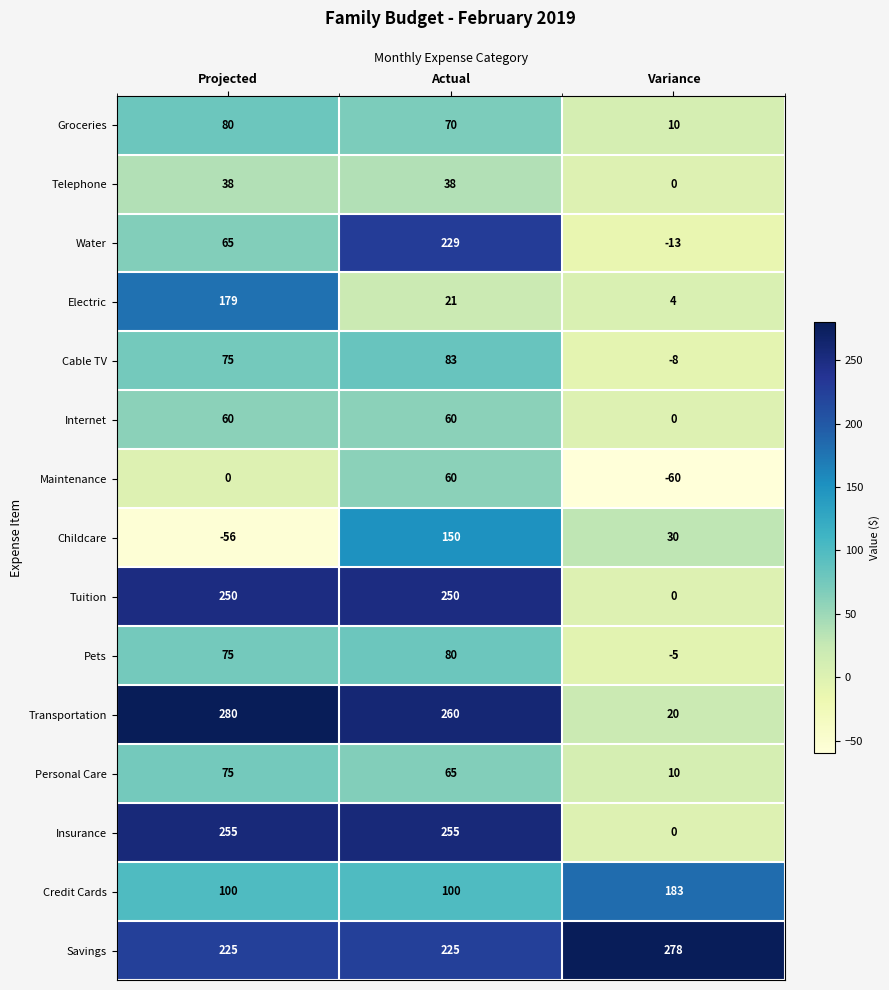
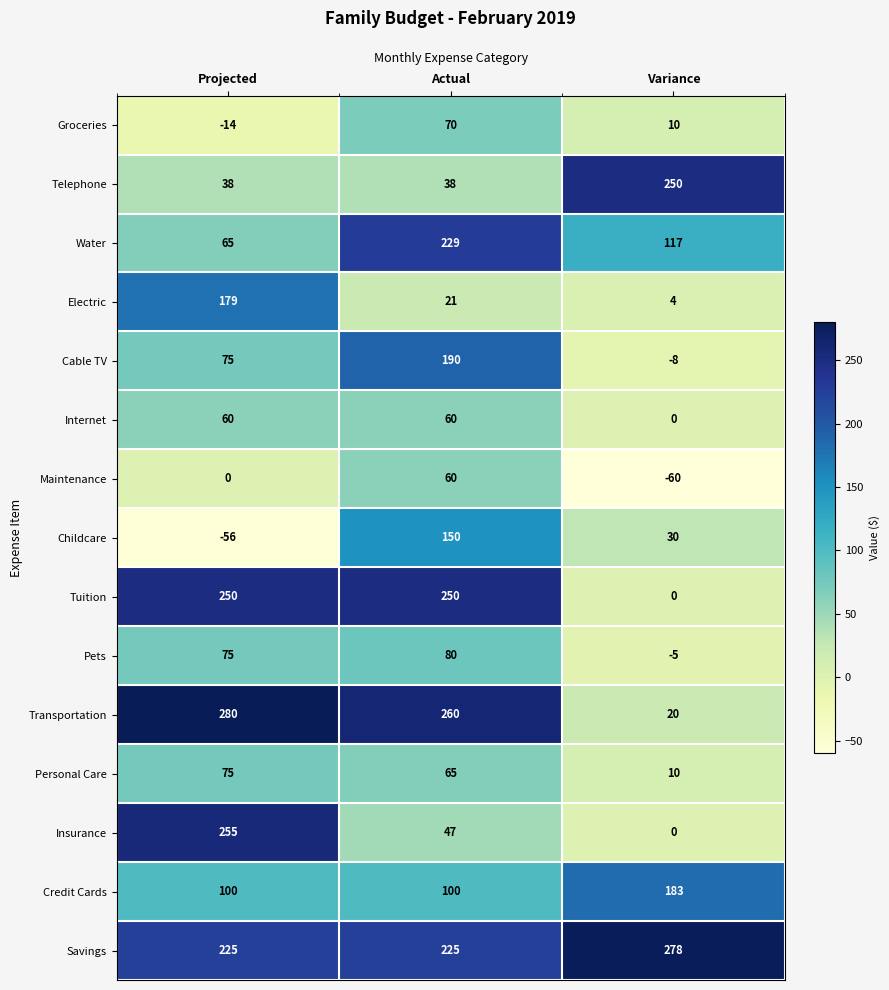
  {
    "Groceries": {
-     "Projected": 80,
+     "Projected": -14,
      "Actual": 70,
      "Variance": 10
    },
    "Telephone": {
      "Projected": 38,
      "Actual": 38,
-     "Variance": 0
+     "Variance": 250
    },
    "Water": {
      "Projected": 65,
      "Actual": 229,
-     "Variance": -13
+     "Variance": 117
    },
    "Electric": {
      "Projected": 179,
      "Actual": 21,
      "Variance": 4
    },
    "Cable TV": {
      "Projected": 75,
-     "Actual": 83,
+     "Actual": 190,
      "Variance": -8
    },
    "Internet": {
      "Projected": 60,
      "Actual": 60,
      "Variance": 0
    },
    "Maintenance": {
      "Projected": 0,
      "Actual": 60,
      "Variance": -60
    },
    "Childcare": {
      "Projected": -56,
      "Actual": 150,
      "Variance": 30
    },
    "Tuition": {
      "Projected": 250,
      "Actual": 250,
      "Variance": 0
    },
    "Pets": {
      "Projected": 75,
      "Actual": 80,
      "Variance": -5
    },
    "Transportation": {
      "Projected": 280,
      "Actual": 260,
      "Variance": 20
    },
    "Personal Care": {
      "Projected": 75,
      "Actual": 65,
      "Variance": 10
    },
    "Insurance": {
      "Projected": 255,
-     "Actual": 255,
+     "Actual": 47,
      "Variance": 0
    },
    "Credit Cards": {
      "Projected": 100,
      "Actual": 100,
      "Variance": 183
    },
    "Savings": {
      "Projected": 225,
      "Actual": 225,
      "Variance": 278
    }
  }
